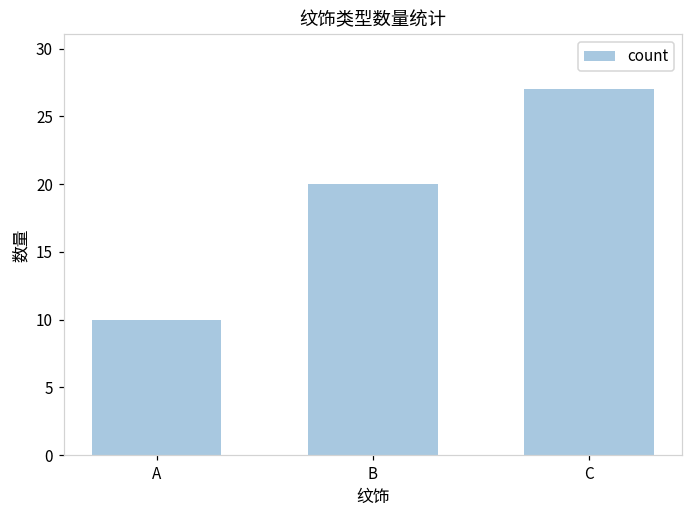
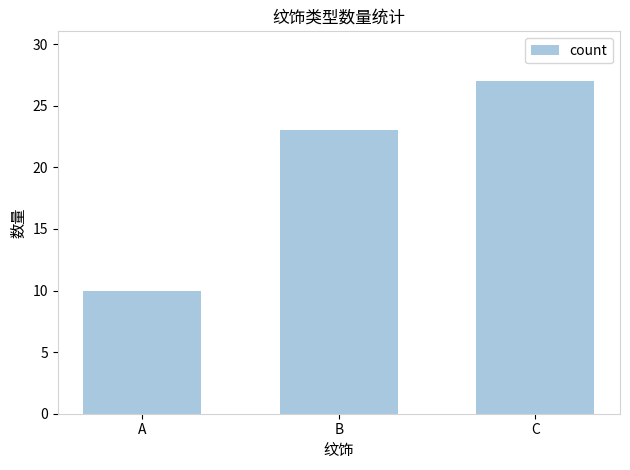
  {
    "A": 10,
-   "B": 20,
+   "B": 23,
    "C": 27
  }
